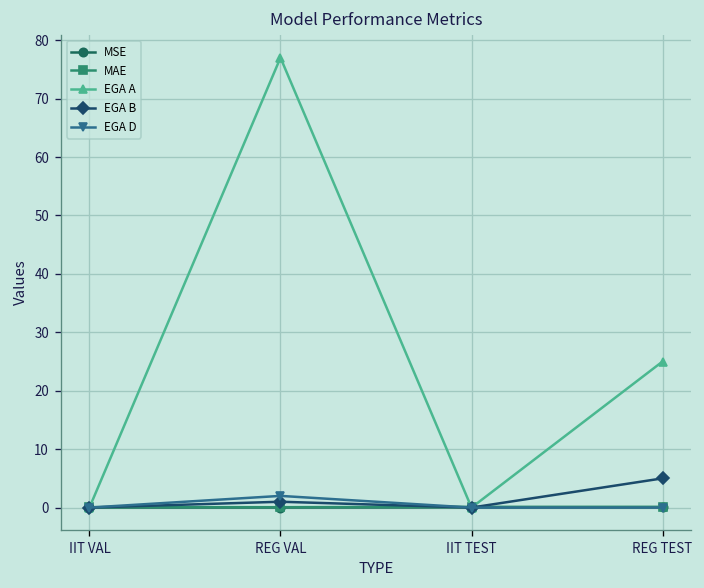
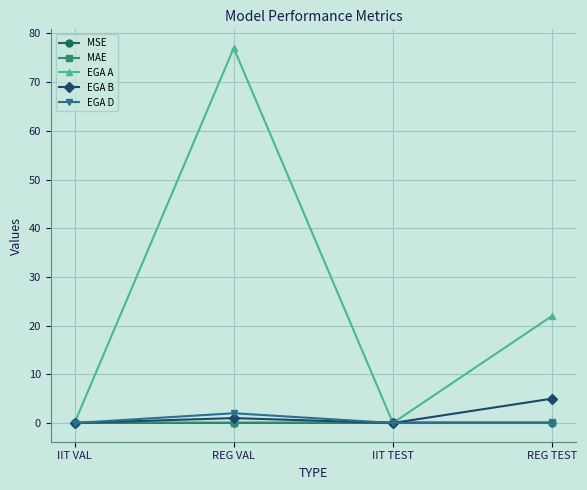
  {
    "EGA A": {
      "REG VAL": 77,
-     "REG TEST": 25
+     "REG TEST": 22
    }
  }
